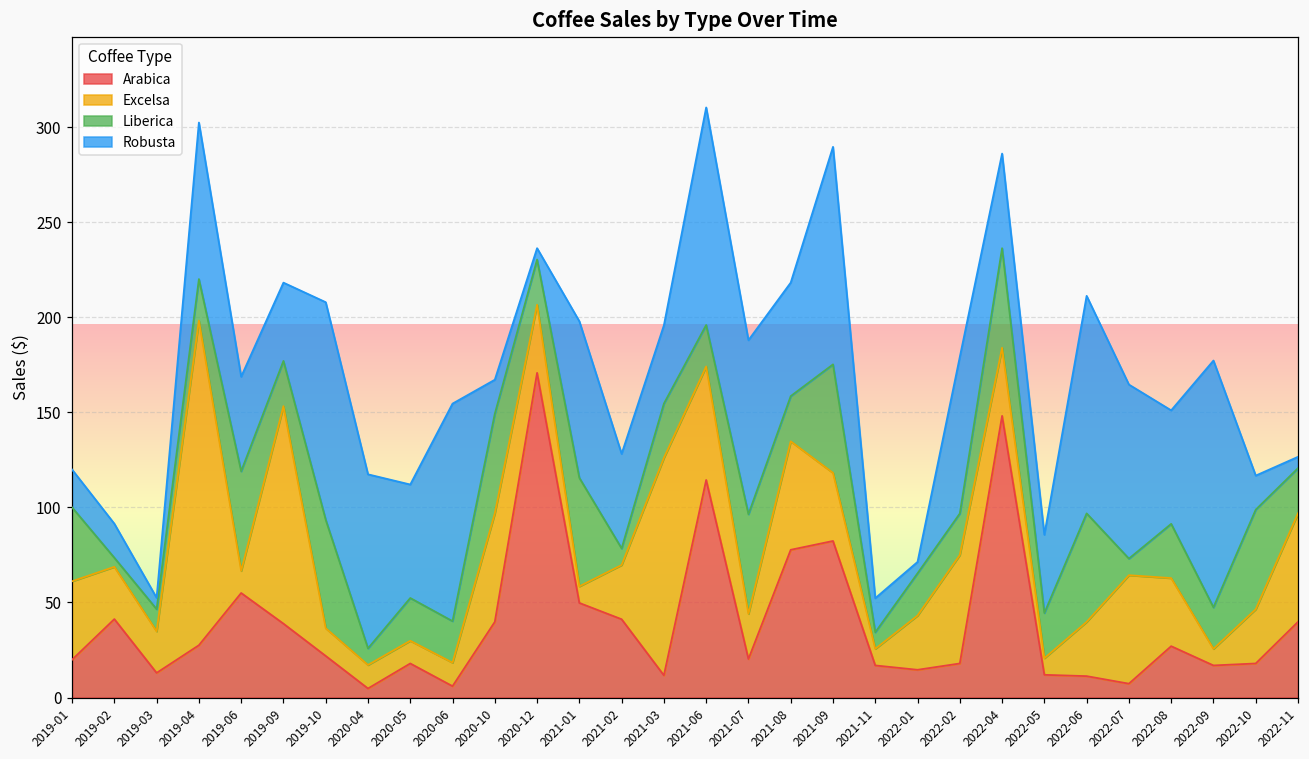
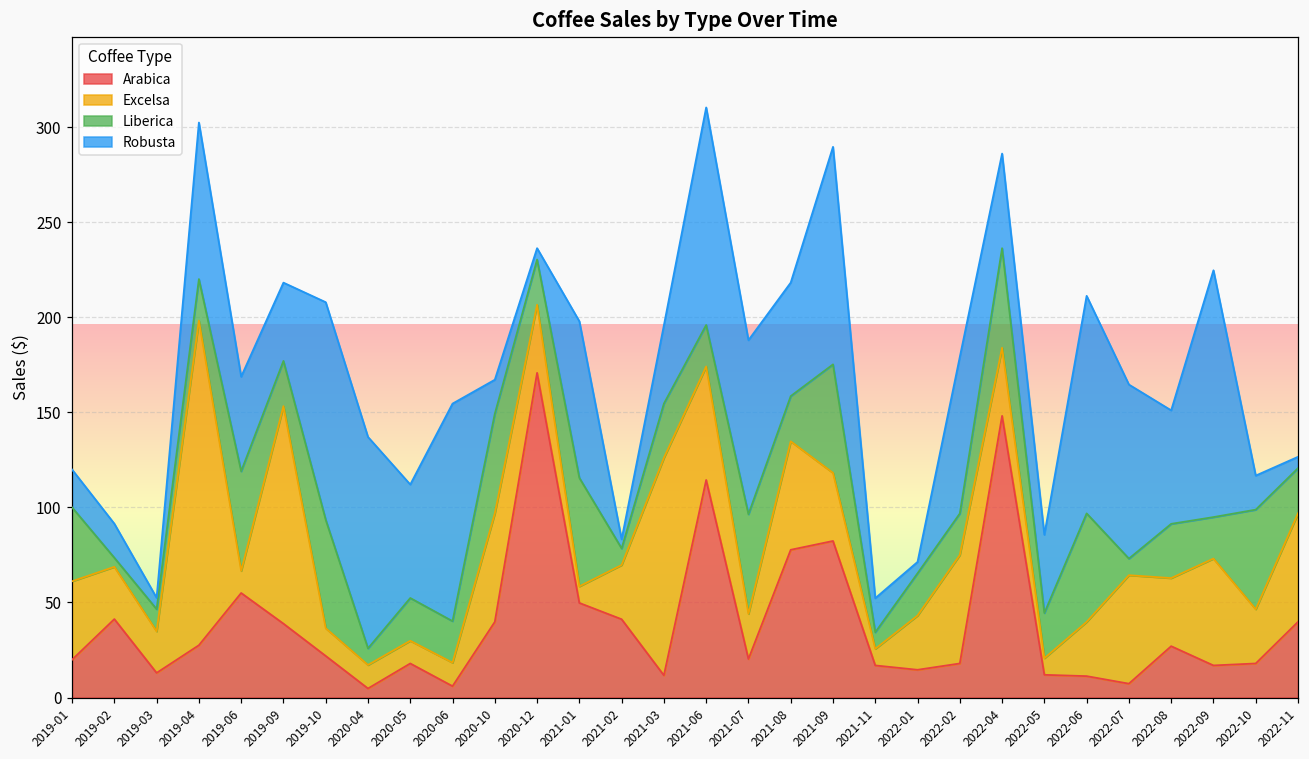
  {
    "Arabica": {
      "2019-01": 20,
      "2019-02": 41,
      "2019-03": 13,
      "2019-04": 28,
      "2019-06": 55,
      "2019-09": 39,
      "2019-10": 22,
      "2020-04": 5,
      "2020-05": 18,
      "2020-06": 6,
      "2020-10": 40,
      "2020-12": 171,
      "2021-01": 50,
      "2021-02": 41,
      "2021-03": 12,
      "2021-06": 114,
      "2021-07": 20,
      "2021-08": 78,
      "2021-09": 82,
      "2021-11": 17,
      "2022-01": 15,
      "2022-02": 18,
      "2022-04": 148,
      "2022-05": 12,
      "2022-06": 11,
      "2022-07": 7,
      "2022-08": 27,
      "2022-09": 17,
      "2022-10": 18,
      "2022-11": 40
    },
    "Excelsa": {
      "2019-01": 41,
      "2019-02": 28,
      "2019-03": 22,
      "2019-04": 171,
      "2019-06": 12,
      "2019-09": 114,
      "2019-10": 15,
      "2020-04": 12,
      "2020-05": 12,
      "2020-06": 12,
      "2020-10": 57,
      "2020-12": 36,
      "2021-01": 9,
      "2021-02": 29,
      "2021-03": 114,
      "2021-06": 60,
      "2021-07": 24,
      "2021-08": 57,
      "2021-09": 36,
      "2021-11": 9,
      "2022-01": 29,
      "2022-02": 57,
      "2022-04": 36,
      "2022-05": 9,
      "2022-06": 29,
      "2022-07": 57,
      "2022-08": 36,
-     "2022-09": 9,
+     "2022-09": 56,
      "2022-10": 29,
      "2022-11": 57
    },
    "Liberica": {
      "2019-01": 39,
      "2019-02": 5,
      "2019-03": 12,
      "2019-04": 22,
      "2019-06": 52,
      "2019-09": 24,
      "2019-10": 57,
      "2020-04": 9,
      "2020-05": 22,
      "2020-06": 22,
      "2020-10": 52,
      "2020-12": 24,
      "2021-01": 57,
      "2021-02": 9,
      "2021-03": 29,
      "2021-06": 22,
      "2021-07": 52,
      "2021-08": 24,
      "2021-09": 57,
      "2021-11": 9,
      "2022-01": 22,
      "2022-02": 22,
      "2022-04": 52,
      "2022-05": 24,
      "2022-06": 57,
      "2022-07": 9,
      "2022-08": 29,
      "2022-09": 22,
      "2022-10": 52,
      "2022-11": 24
    },
    "Robusta": {
      "2019-01": 20,
      "2019-02": 18,
      "2019-03": 6,
      "2019-04": 82,
      "2019-06": 50,
      "2019-09": 41,
      "2019-10": 114,
-     "2020-04": 92,
+     "2020-04": 111,
      "2020-05": 60,
      "2020-06": 114,
      "2020-10": 18,
      "2020-12": 6,
      "2021-01": 82,
-     "2021-02": 50,
+     "2021-02": 5,
      "2021-03": 41,
      "2021-06": 114,
      "2021-07": 92,
      "2021-08": 60,
      "2021-09": 114,
      "2021-11": 18,
      "2022-01": 6,
      "2022-02": 82,
      "2022-04": 50,
      "2022-05": 41,
      "2022-06": 114,
      "2022-07": 92,
      "2022-08": 60,
      "2022-09": 130,
      "2022-10": 18,
      "2022-11": 6
    }
  }
